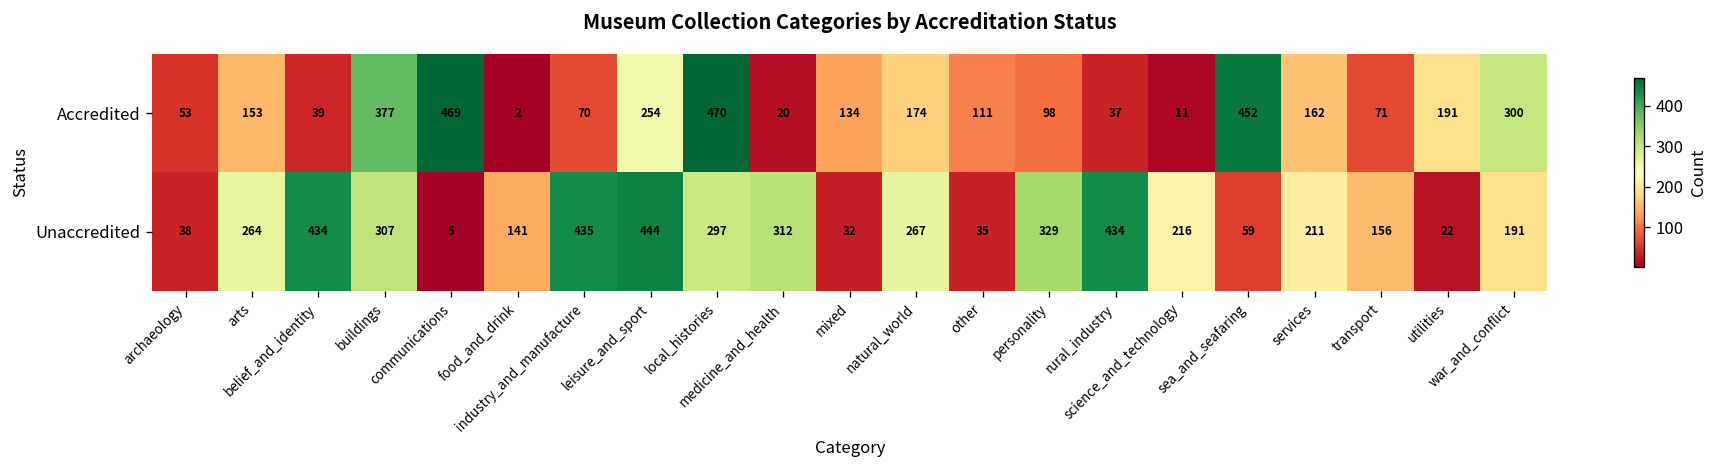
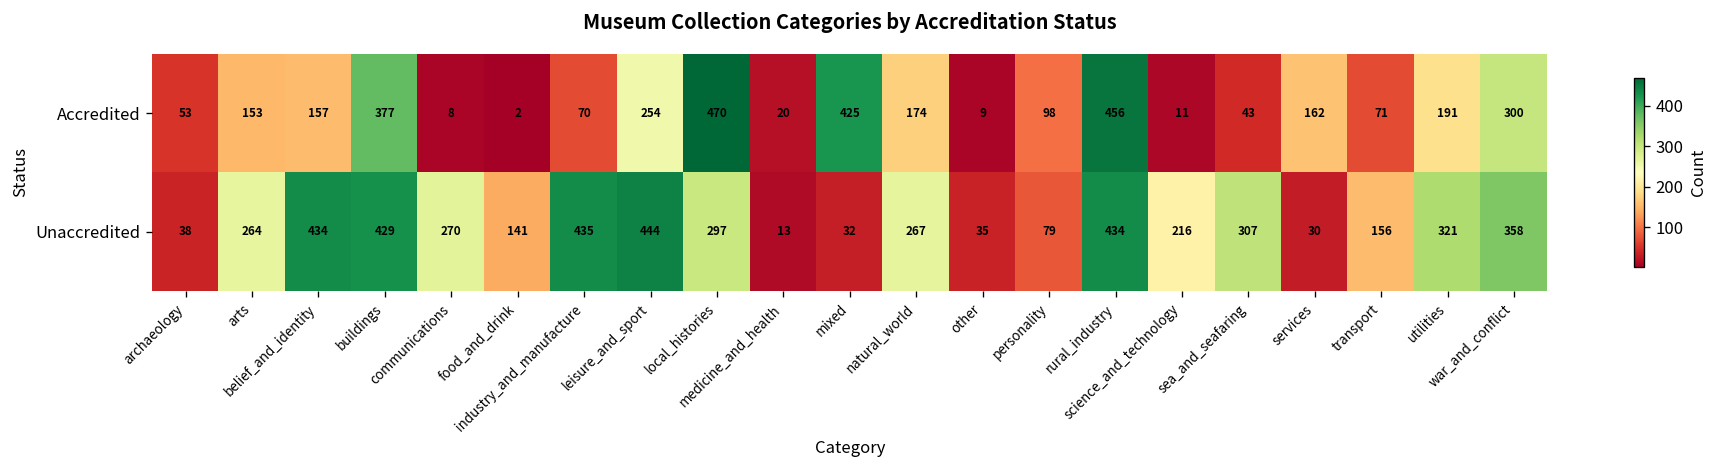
  {
    "Accredited": {
      "archaeology": 53,
      "arts": 153,
-     "belief_and_identity": 39,
+     "belief_and_identity": 157,
      "buildings": 377,
-     "communications": 469,
+     "communications": 8,
      "food_and_drink": 2,
      "industry_and_manufacture": 70,
      "leisure_and_sport": 254,
      "local_histories": 470,
      "medicine_and_health": 20,
-     "mixed": 134,
+     "mixed": 425,
      "natural_world": 174,
-     "other": 111,
+     "other": 9,
      "personality": 98,
-     "rural_industry": 37,
+     "rural_industry": 456,
      "science_and_technology": 11,
-     "sea_and_seafaring": 452,
+     "sea_and_seafaring": 43,
      "services": 162,
      "transport": 71,
      "utilities": 191,
      "war_and_conflict": 300
    },
    "Unaccredited": {
      "archaeology": 38,
      "arts": 264,
      "belief_and_identity": 434,
-     "buildings": 307,
-     "communications": 5,
+     "buildings": 429,
+     "communications": 270,
      "food_and_drink": 141,
      "industry_and_manufacture": 435,
      "leisure_and_sport": 444,
      "local_histories": 297,
-     "medicine_and_health": 312,
+     "medicine_and_health": 13,
      "mixed": 32,
      "natural_world": 267,
      "other": 35,
-     "personality": 329,
+     "personality": 79,
      "rural_industry": 434,
      "science_and_technology": 216,
-     "sea_and_seafaring": 59,
-     "services": 211,
+     "sea_and_seafaring": 307,
+     "services": 30,
      "transport": 156,
-     "utilities": 22,
-     "war_and_conflict": 191
+     "utilities": 321,
+     "war_and_conflict": 358
    }
  }
